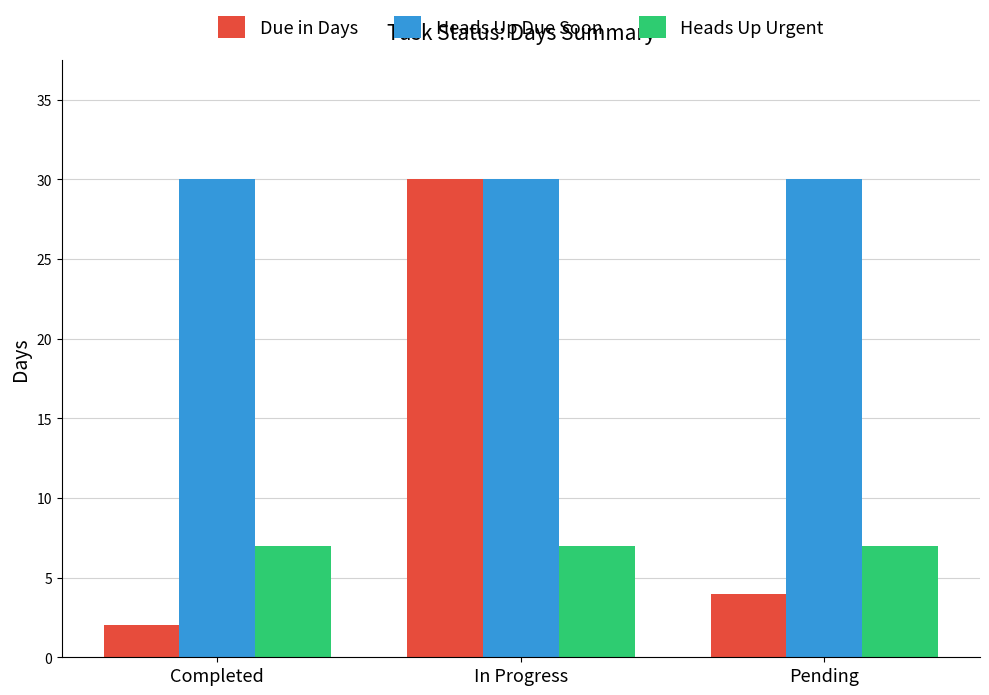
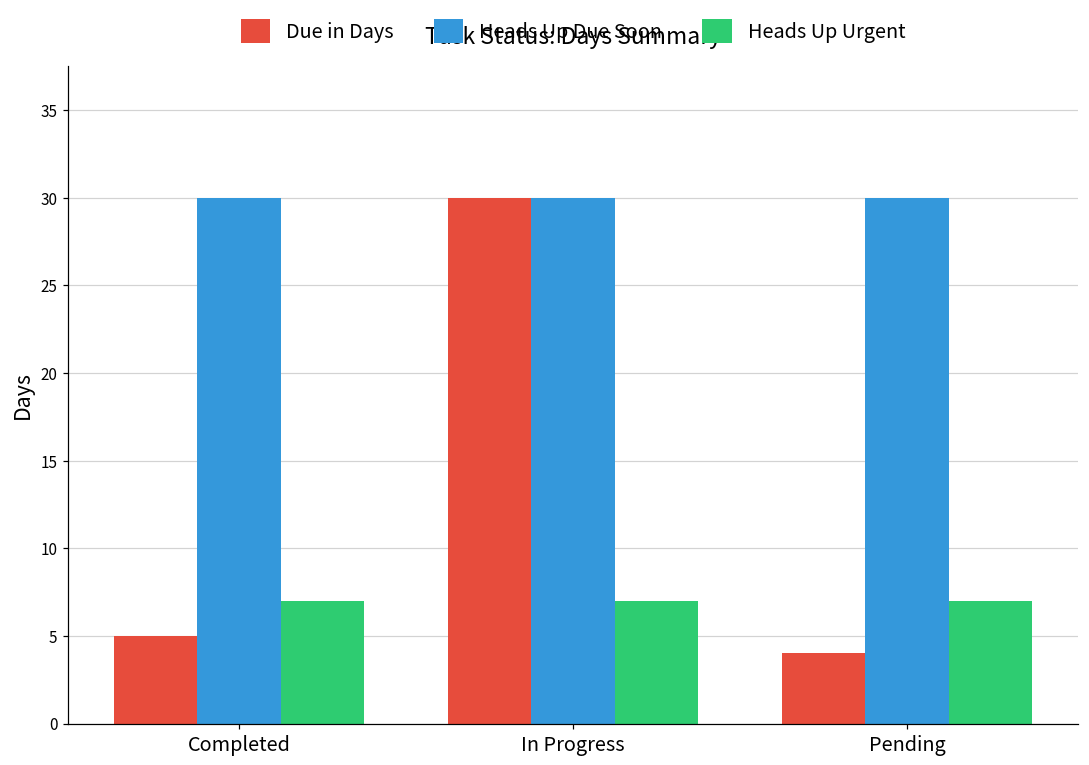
  {
    "Due in Days": {
-     "Completed": 2,
+     "Completed": 5,
      "In Progress": 30,
      "Pending": 4
    },
    "Heads Up Due Soon": {
      "Completed": 30,
      "In Progress": 30,
      "Pending": 30
    },
    "Heads Up Urgent": {
      "Completed": 7,
      "In Progress": 7,
      "Pending": 7
    }
  }
